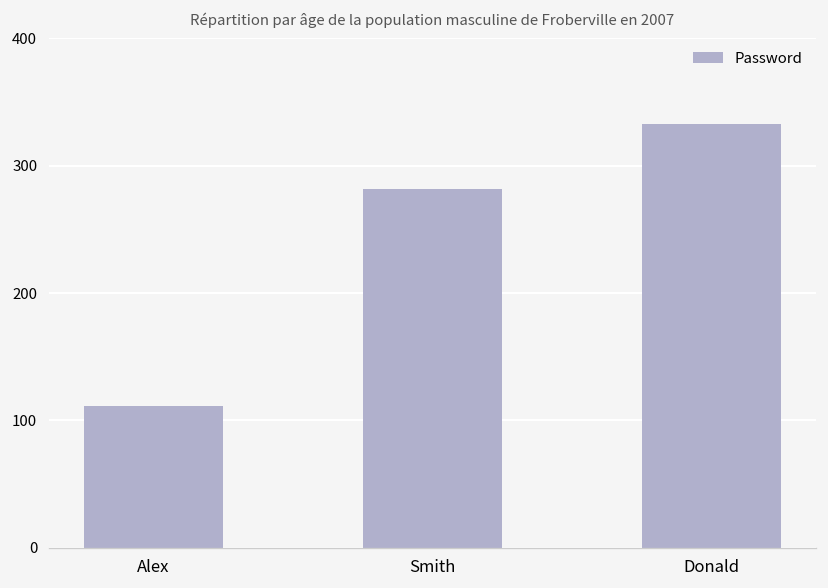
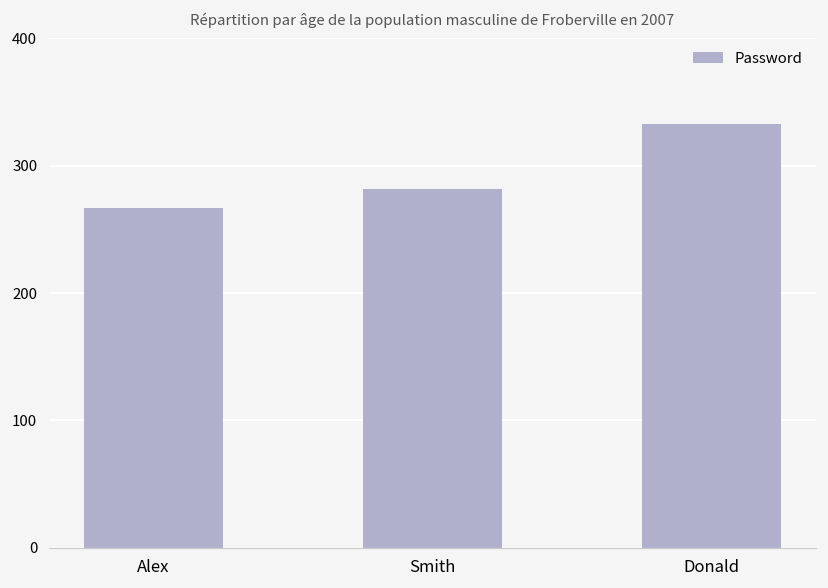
  {
-   "Alex": 111,
+   "Alex": 267,
    "Smith": 282,
    "Donald": 333
  }
